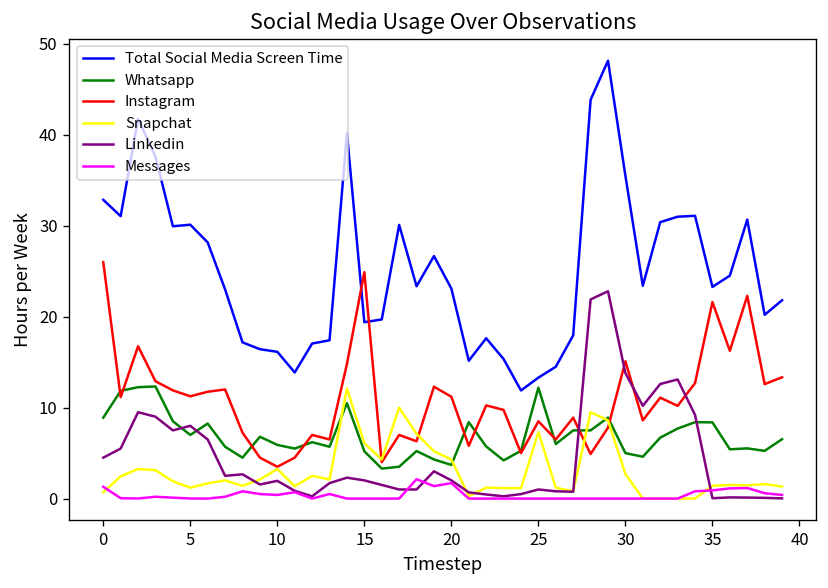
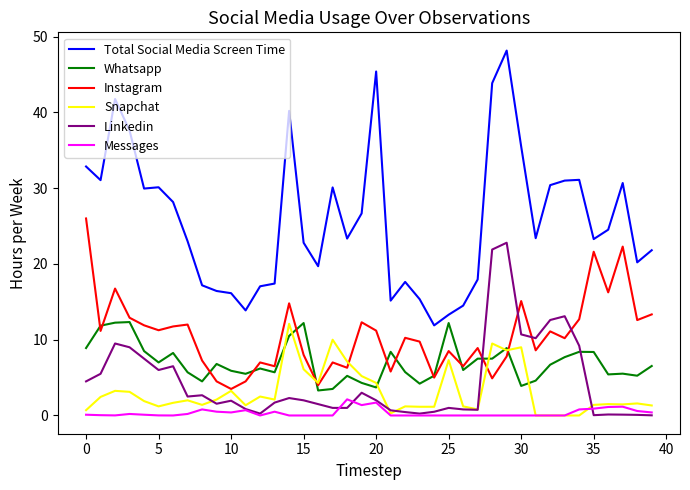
  {
    "Total Social Media Screen Time": {
      "0": 33,
      "5": 30,
      "10": 16,
-     "15": 19,
-     "20": 23,
+     "15": 23,
+     "20": 45,
      "25": 13,
      "30": 36,
      "35": 23
    },
    "Whatsapp": {
      "0": 9,
      "5": 7,
      "10": 6,
-     "15": 5,
+     "15": 12,
      "20": 4,
      "25": 12,
-     "30": 5,
+     "30": 4,
      "35": 8
    },
    "Instagram": {
      "0": 26,
      "5": 11,
-     "15": 25,
+     "15": 8,
      "20": 11,
      "25": 9,
      "30": 15,
      "35": 22
    },
    "Snapchat": {
      "0": 1,
      "5": 1,
      "15": 6,
      "20": 4,
      "25": 7,
-     "30": 3,
+     "30": 9,
      "35": 1
    },
    "Linkedin": {
      "0": 5,
-     "5": 8,
+     "5": 6,
      "10": 2,
      "15": 2,
      "25": 1,
-     "30": 14,
+     "30": 11,
      "35": 0
    },
    "Messages": {
-     "0": 1,
+     "0": 0,
      "5": 0,
      "10": 0,
      "15": 0,
      "25": 0,
      "30": 0,
      "35": 1
    }
  }
